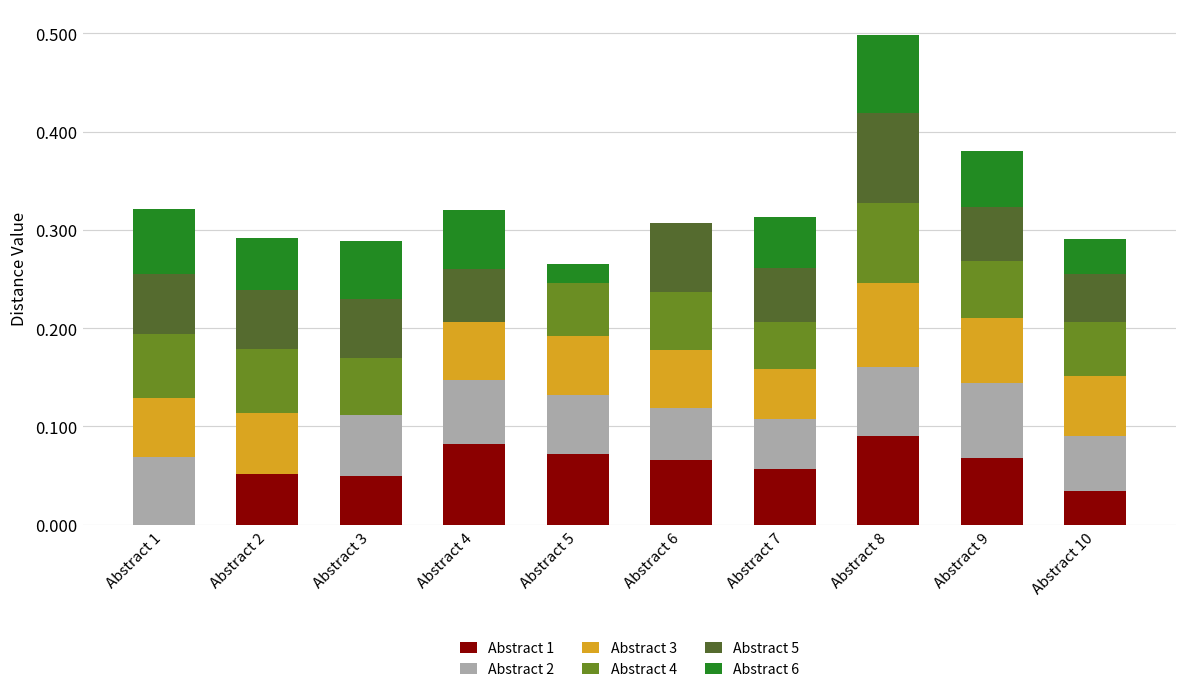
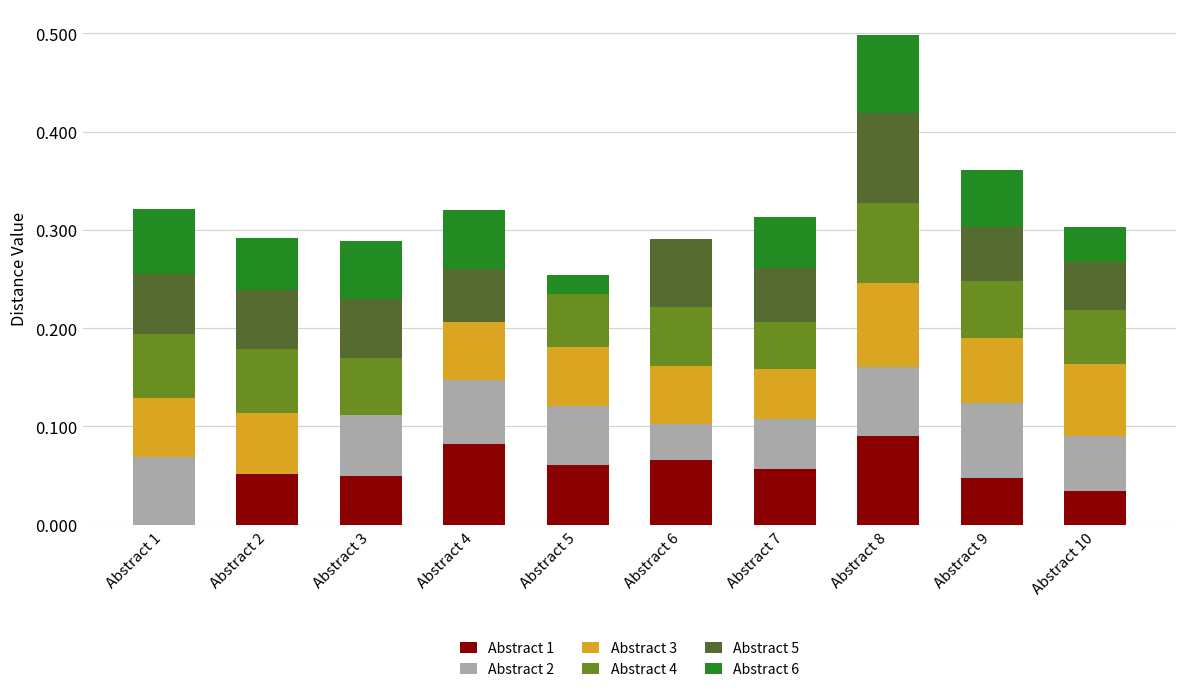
  {
    "Abstract 1": {
      "Abstract 1": 0.00,
      "Abstract 2": 0.05,
      "Abstract 3": 0.05,
      "Abstract 4": 0.08,
-     "Abstract 5": 0.07,
+     "Abstract 5": 0.06,
      "Abstract 6": 0.07,
      "Abstract 7": 0.06,
      "Abstract 8": 0.09,
-     "Abstract 9": 0.07,
+     "Abstract 9": 0.05,
      "Abstract 10": 0.03
    },
    "Abstract 2": {
      "Abstract 1": 0.07,
      "Abstract 2": 0.00,
      "Abstract 3": 0.06,
      "Abstract 4": 0.07,
      "Abstract 5": 0.06,
-     "Abstract 6": 0.05,
+     "Abstract 6": 0.04,
      "Abstract 7": 0.05,
      "Abstract 8": 0.07,
      "Abstract 9": 0.08,
      "Abstract 10": 0.06
    },
    "Abstract 3": {
      "Abstract 1": 0.06,
      "Abstract 2": 0.06,
      "Abstract 3": 0.00,
      "Abstract 4": 0.06,
      "Abstract 5": 0.06,
      "Abstract 6": 0.06,
      "Abstract 7": 0.05,
      "Abstract 8": 0.09,
      "Abstract 9": 0.07,
-     "Abstract 10": 0.06
+     "Abstract 10": 0.07
    },
    "Abstract 6": {
      "Abstract 1": 0.07,
      "Abstract 2": 0.05,
      "Abstract 3": 0.06,
      "Abstract 4": 0.06,
      "Abstract 5": 0.02,
      "Abstract 6": 0.00,
      "Abstract 7": 0.05,
      "Abstract 8": 0.08,
      "Abstract 9": 0.06,
      "Abstract 10": 0.04
    }
  }
